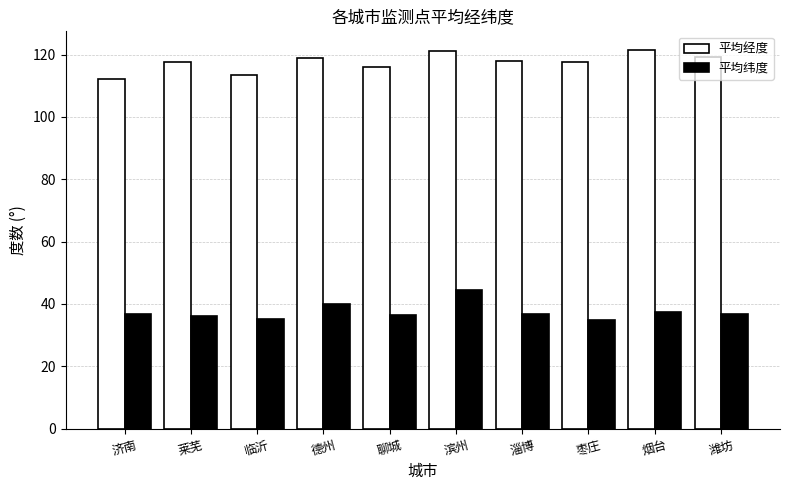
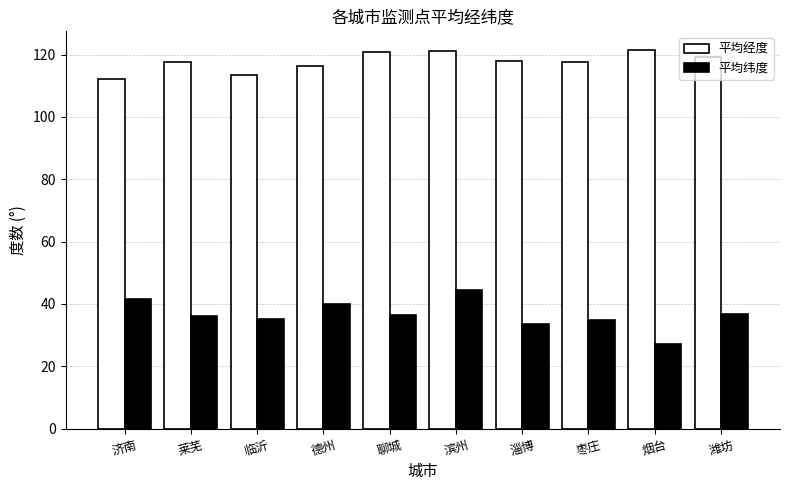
  {
    "平均经度": {
      "济南": 112,
      "莱芜": 118,
      "临沂": 113,
-     "德州": 119,
-     "聊城": 116,
+     "德州": 116,
+     "聊城": 121,
      "滨州": 121,
      "淄博": 118,
      "枣庄": 118,
      "烟台": 121
    },
    "平均纬度": {
-     "济南": 37,
+     "济南": 41,
      "莱芜": 36,
      "临沂": 35,
      "德州": 40,
      "聊城": 36,
      "滨州": 45,
-     "淄博": 37,
+     "淄博": 34,
      "枣庄": 35,
-     "烟台": 38,
+     "烟台": 27,
      "潍坊": 37
    }
  }
